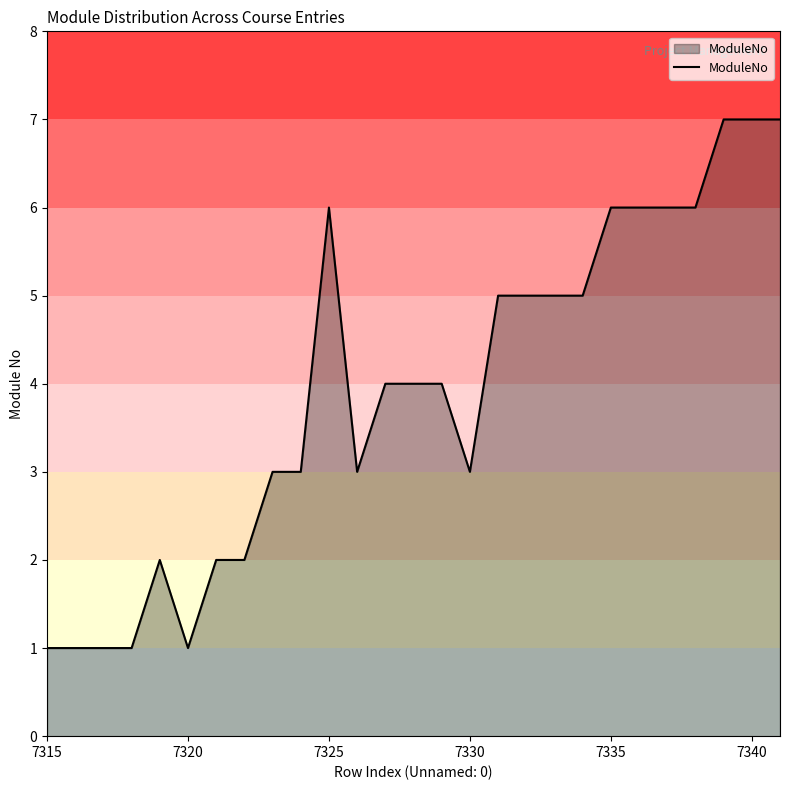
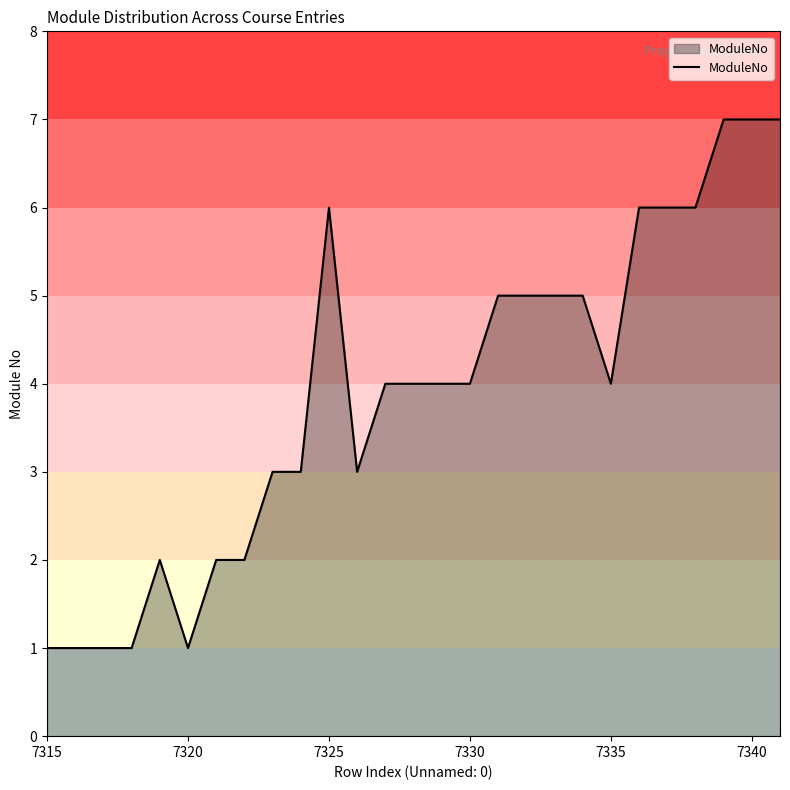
  {
    "7315": 1,
    "7320": 1,
    "7325": 6,
-   "7330": 3,
-   "7335": 6,
+   "7330": 4,
+   "7335": 4,
    "7340": 7
  }
